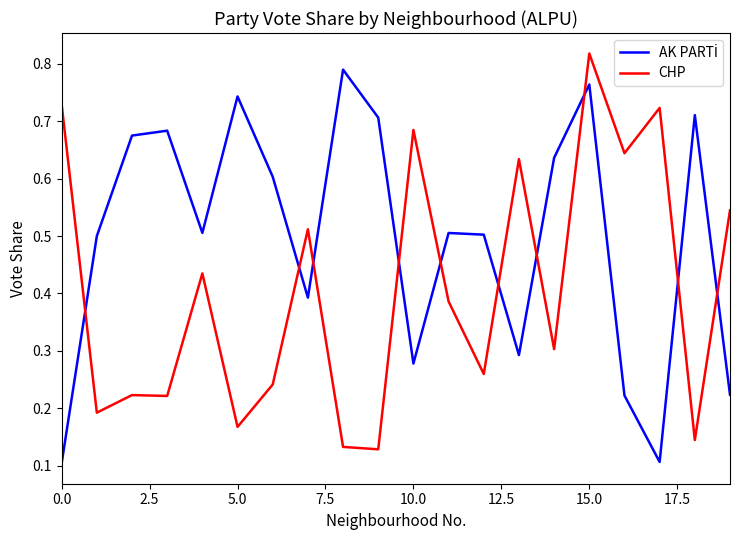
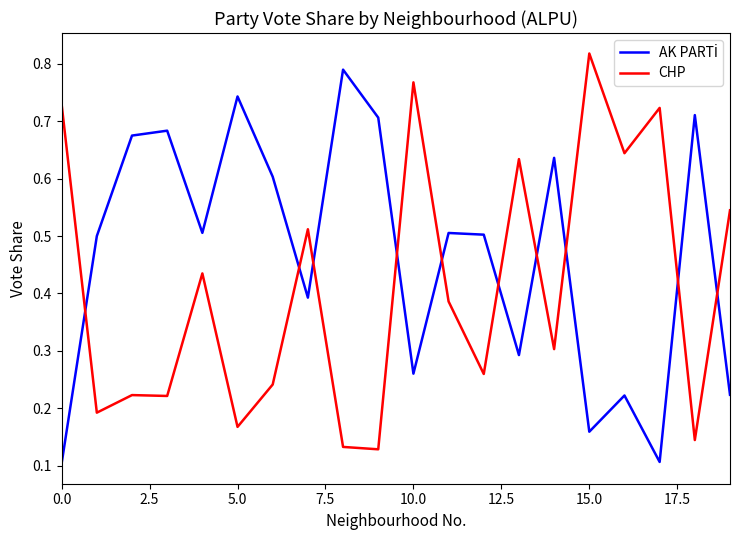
  {
    "AK PARTİ": {
      "0.0": 0.10,
      "5.0": 0.74,
-     "10.0": 0.28,
-     "15.0": 0.76
+     "10.0": 0.26,
+     "15.0": 0.16
    },
    "CHP": {
      "0.0": 0.73,
      "5.0": 0.17,
-     "10.0": 0.68,
+     "10.0": 0.77,
      "15.0": 0.82
    }
  }
